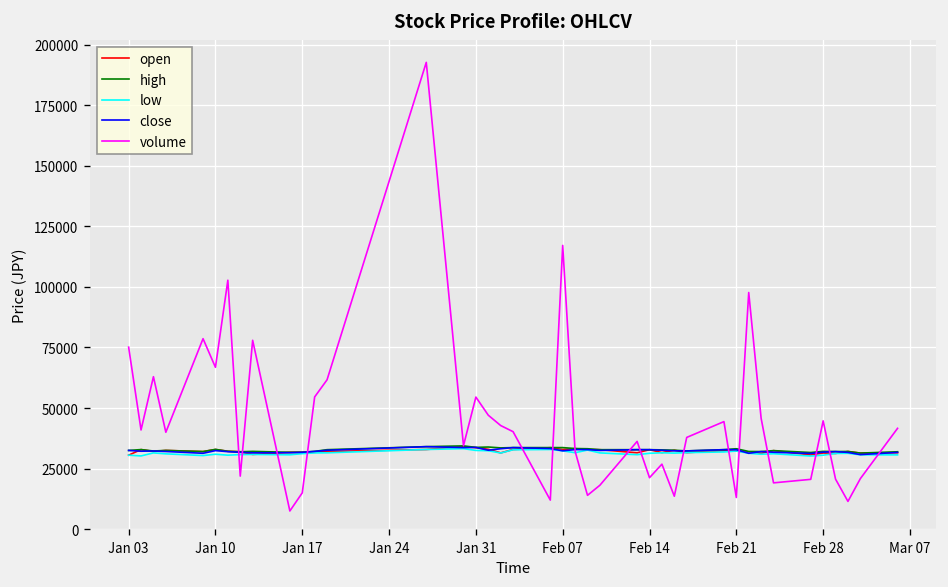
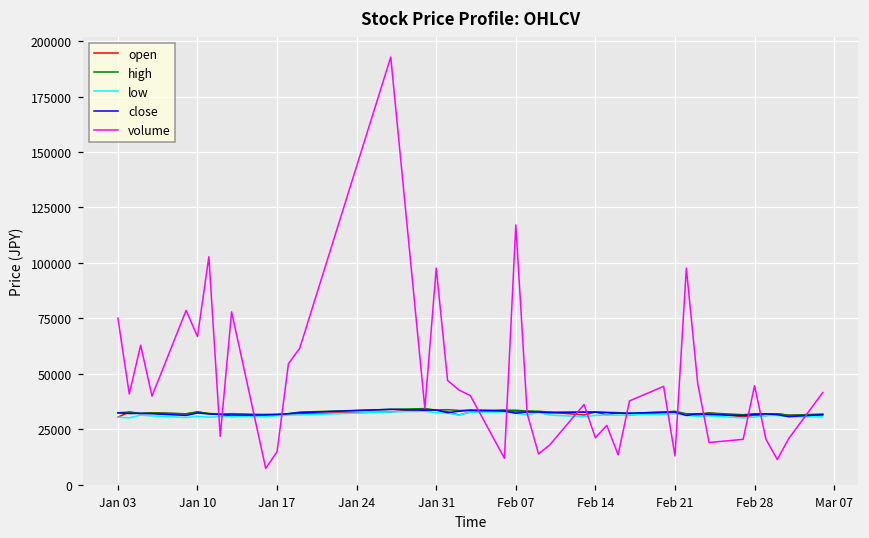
  {
    "low": {
      "Jan 10": 31000,
      "Feb 14": 31000
    },
    "volume": {
      "Jan 03": 75000,
      "Jan 10": 67000,
      "Jan 17": 15000,
-     "Jan 31": 55000,
+     "Jan 31": 98000,
      "Feb 07": 117000,
      "Feb 14": 21000,
      "Feb 21": 13000,
      "Feb 28": 45000
    }
  }
